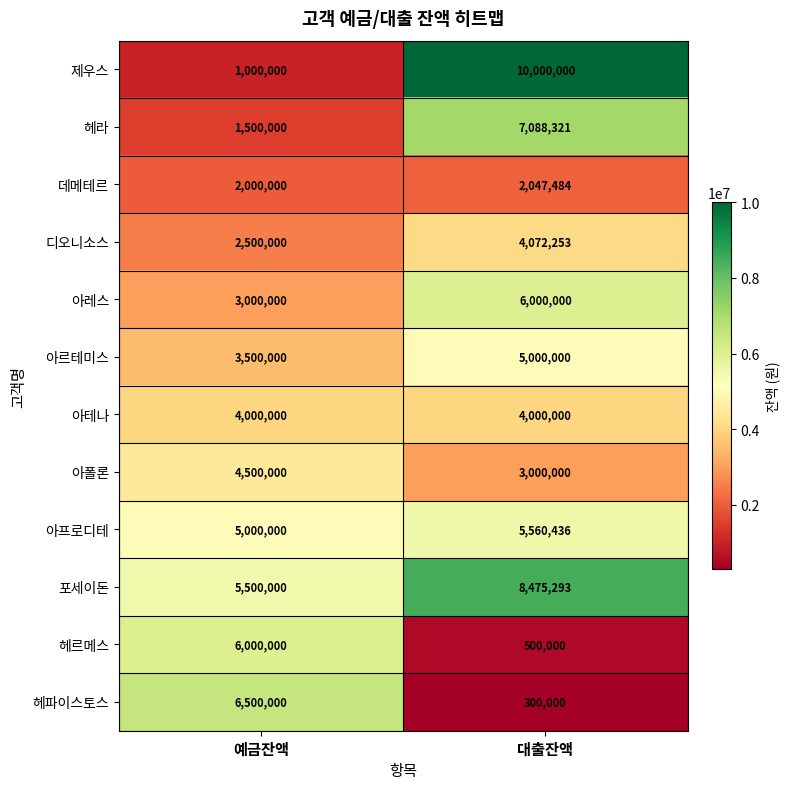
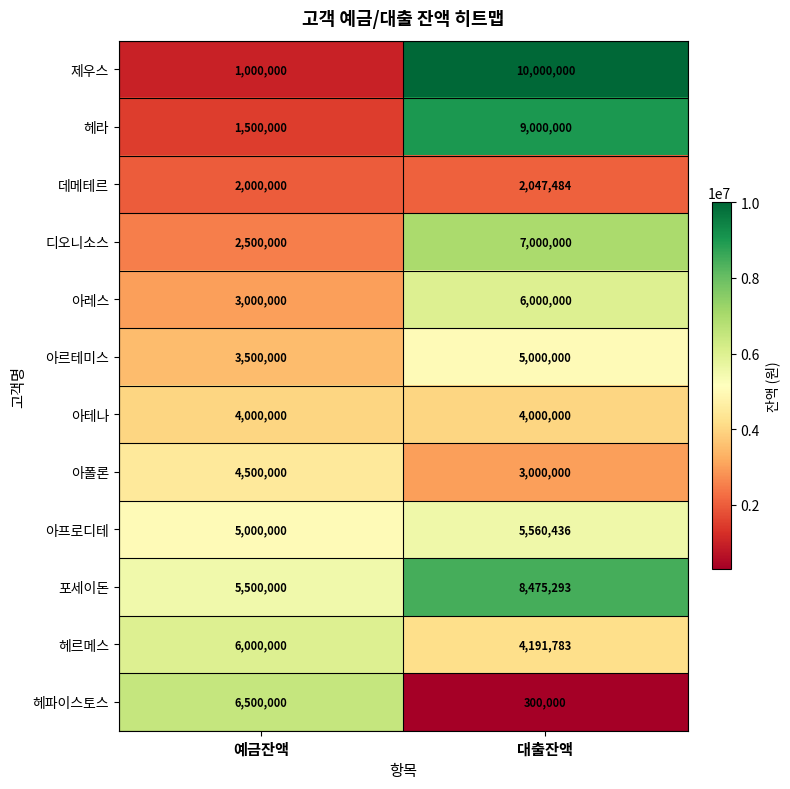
  {
    "제우스": {
      "예금잔액": "1,000,000",
      "대출잔액": "10,000,000"
    },
    "헤라": {
      "예금잔액": "1,500,000",
-     "대출잔액": "7,088,321"
+     "대출잔액": "9,000,000"
    },
    "데메테르": {
      "예금잔액": "2,000,000",
      "대출잔액": "2,047,484"
    },
    "디오니소스": {
      "예금잔액": "2,500,000",
-     "대출잔액": "4,072,253"
+     "대출잔액": "7,000,000"
    },
    "아레스": {
      "예금잔액": "3,000,000",
      "대출잔액": "6,000,000"
    },
    "아르테미스": {
      "예금잔액": "3,500,000",
      "대출잔액": "5,000,000"
    },
    "아테나": {
      "예금잔액": "4,000,000",
      "대출잔액": "4,000,000"
    },
    "아폴론": {
      "예금잔액": "4,500,000",
      "대출잔액": "3,000,000"
    },
    "아프로디테": {
      "예금잔액": "5,000,000",
      "대출잔액": "5,560,436"
    },
    "포세이돈": {
      "예금잔액": "5,500,000",
      "대출잔액": "8,475,293"
    },
    "헤르메스": {
      "예금잔액": "6,000,000",
-     "대출잔액": "500,000"
+     "대출잔액": "4,191,783"
    },
    "헤파이스토스": {
      "예금잔액": "6,500,000",
      "대출잔액": "300,000"
    }
  }
